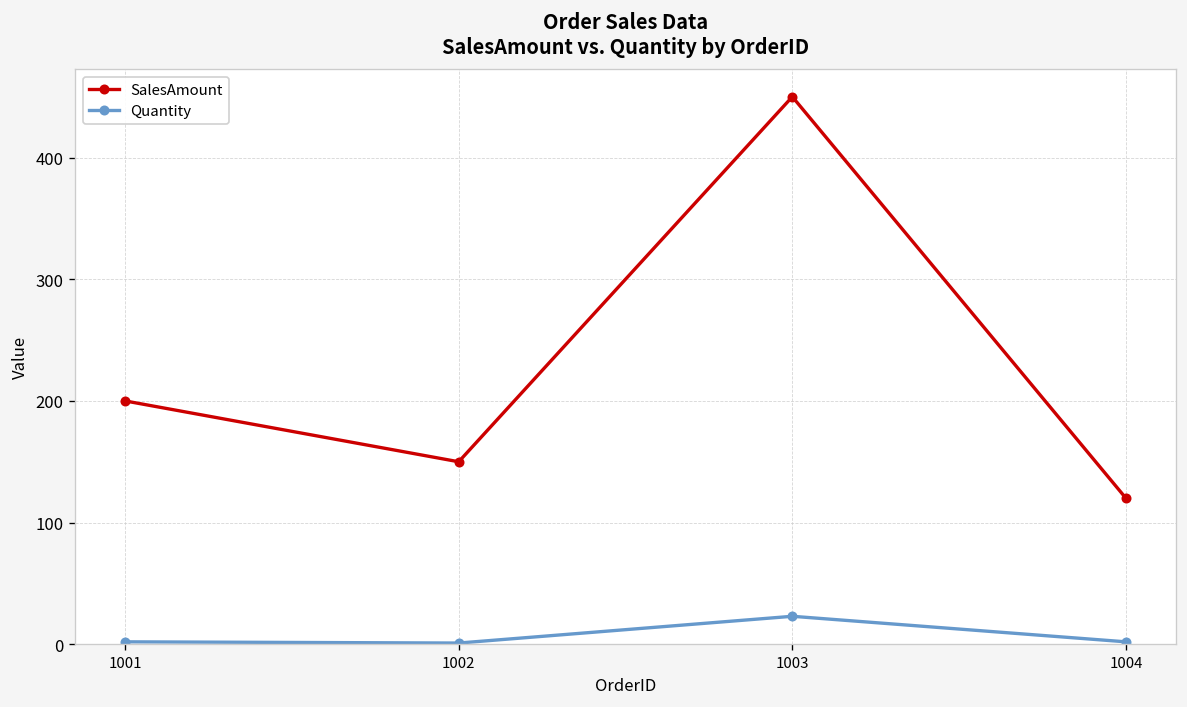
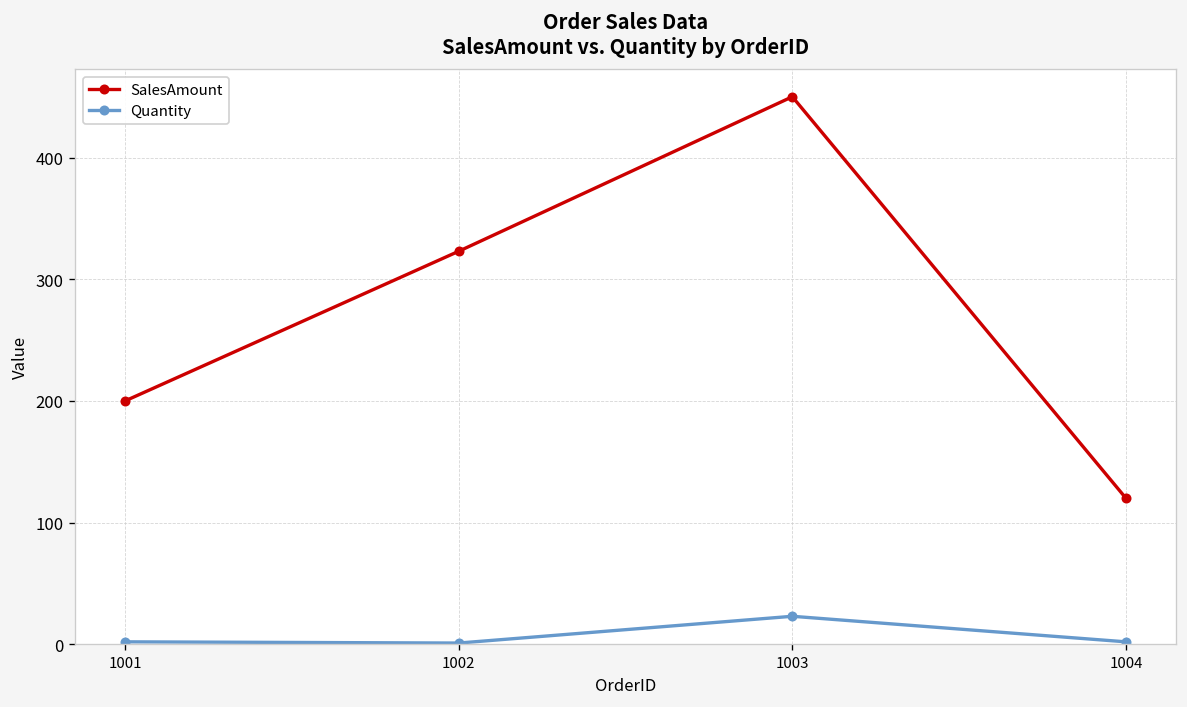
  {
    "SalesAmount": {
      "1001": 200,
-     "1002": 150,
+     "1002": 323,
      "1003": 450,
      "1004": 120
    },
    "Quantity": {
      "1001": 2,
      "1002": 1,
      "1003": 23,
      "1004": 2
    }
  }
